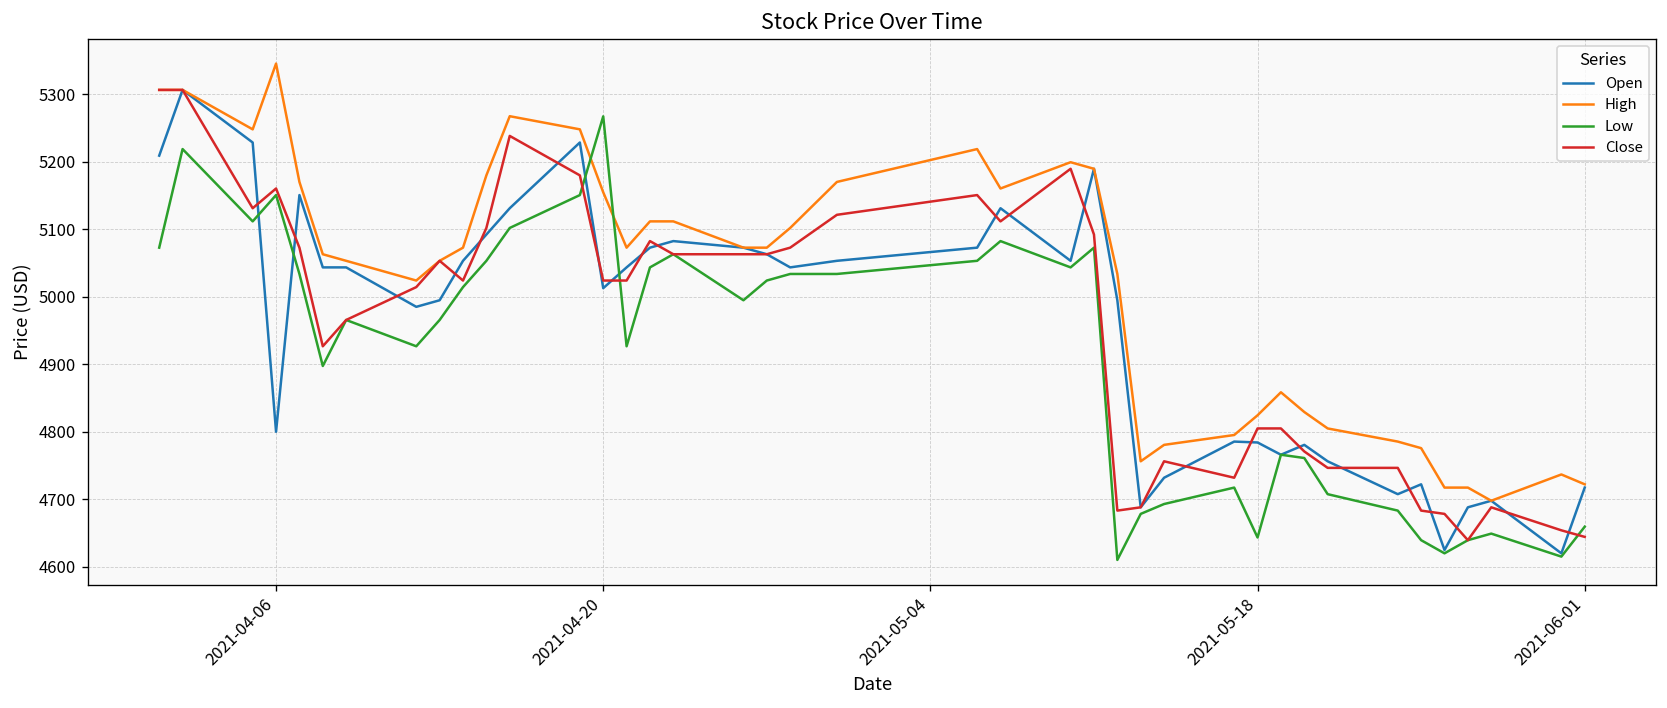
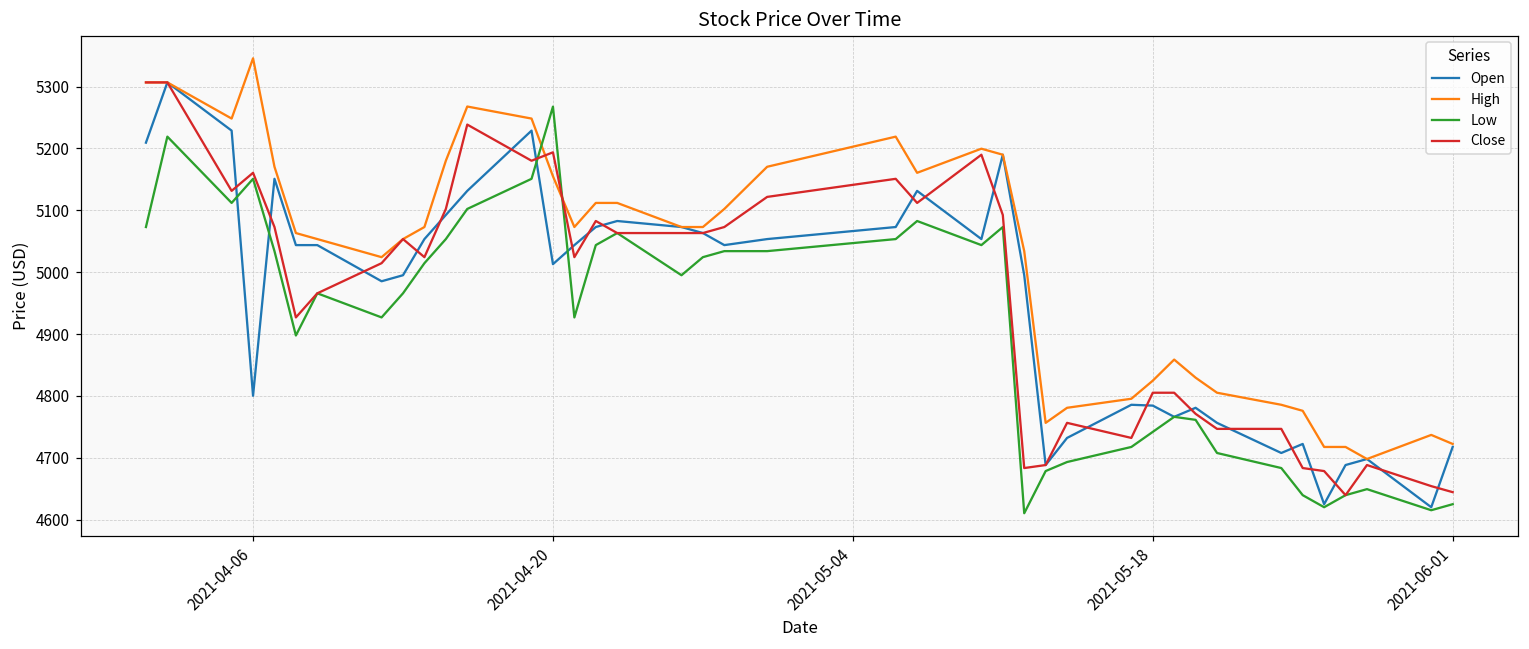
  {
    "Open": {
      "2021-04-06": 4800,
      "2021-04-20": 5010,
      "2021-05-18": 4780,
      "2021-06-01": 4720
    },
    "High": {
      "2021-04-06": 5350,
      "2021-04-20": 5160,
      "2021-05-18": 4820,
      "2021-06-01": 4720
    },
    "Low": {
      "2021-04-06": 5150,
      "2021-04-20": 5270,
-     "2021-05-18": 4640,
-     "2021-06-01": 4660
+     "2021-05-18": 4740,
+     "2021-06-01": 4630
    },
    "Close": {
      "2021-04-06": 5160,
-     "2021-04-20": 5020,
+     "2021-04-20": 5190,
      "2021-05-18": 4810,
      "2021-06-01": 4640
    }
  }
